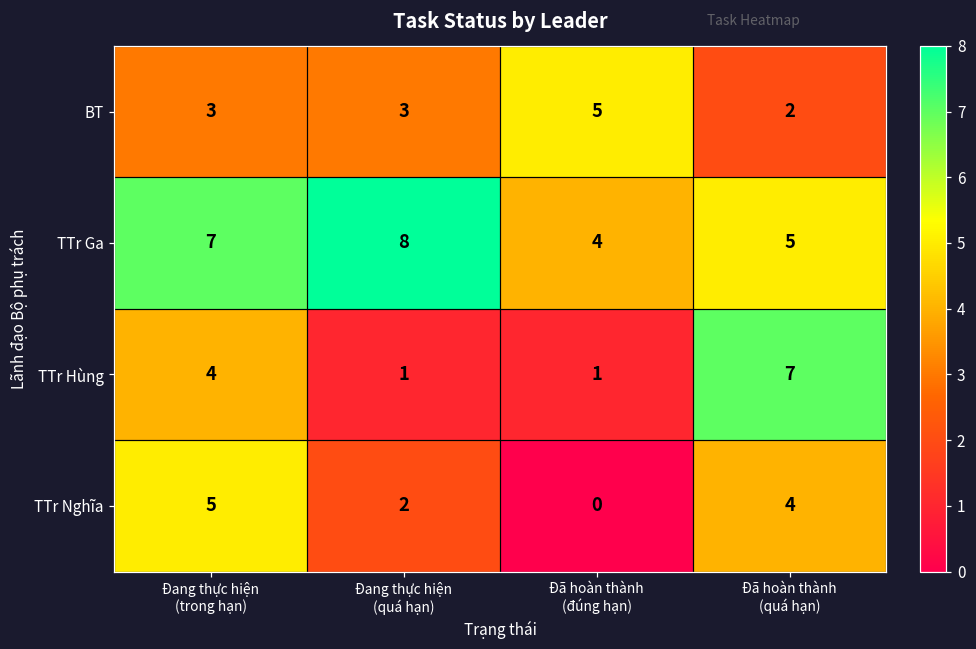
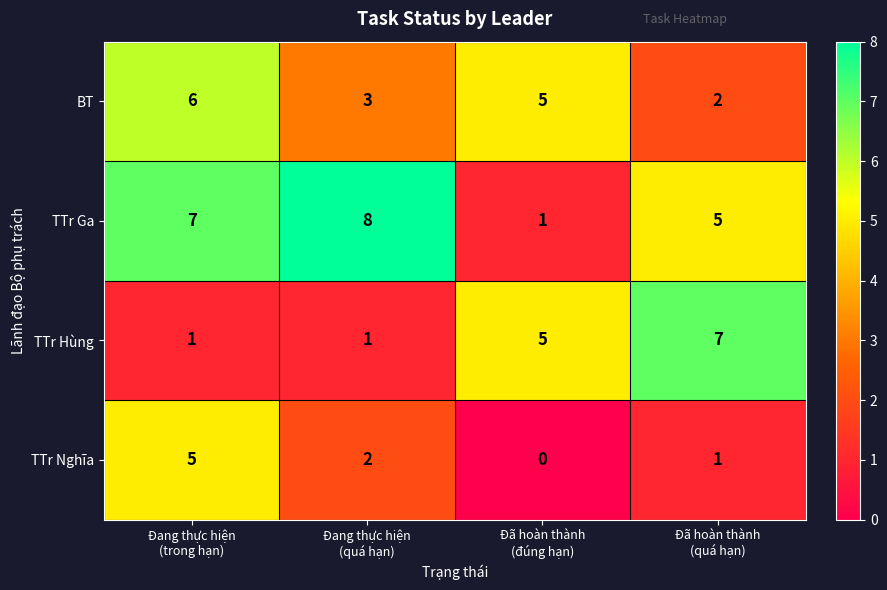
  {
    "BT": {
-     "Đang thực hiện (trong hạn)": 3,
+     "Đang thực hiện (trong hạn)": 6,
      "Đang thực hiện (quá hạn)": 3,
      "Đã hoàn thành (đúng hạn)": 5,
      "Đã hoàn thành (quá hạn)": 2
    },
    "TTr Ga": {
      "Đang thực hiện (trong hạn)": 7,
      "Đang thực hiện (quá hạn)": 8,
-     "Đã hoàn thành (đúng hạn)": 4,
+     "Đã hoàn thành (đúng hạn)": 1,
      "Đã hoàn thành (quá hạn)": 5
    },
    "TTr Hùng": {
-     "Đang thực hiện (trong hạn)": 4,
+     "Đang thực hiện (trong hạn)": 1,
      "Đang thực hiện (quá hạn)": 1,
-     "Đã hoàn thành (đúng hạn)": 1,
+     "Đã hoàn thành (đúng hạn)": 5,
      "Đã hoàn thành (quá hạn)": 7
    },
    "TTr Nghĩa": {
      "Đang thực hiện (trong hạn)": 5,
      "Đang thực hiện (quá hạn)": 2,
      "Đã hoàn thành (đúng hạn)": 0,
-     "Đã hoàn thành (quá hạn)": 4
+     "Đã hoàn thành (quá hạn)": 1
    }
  }
